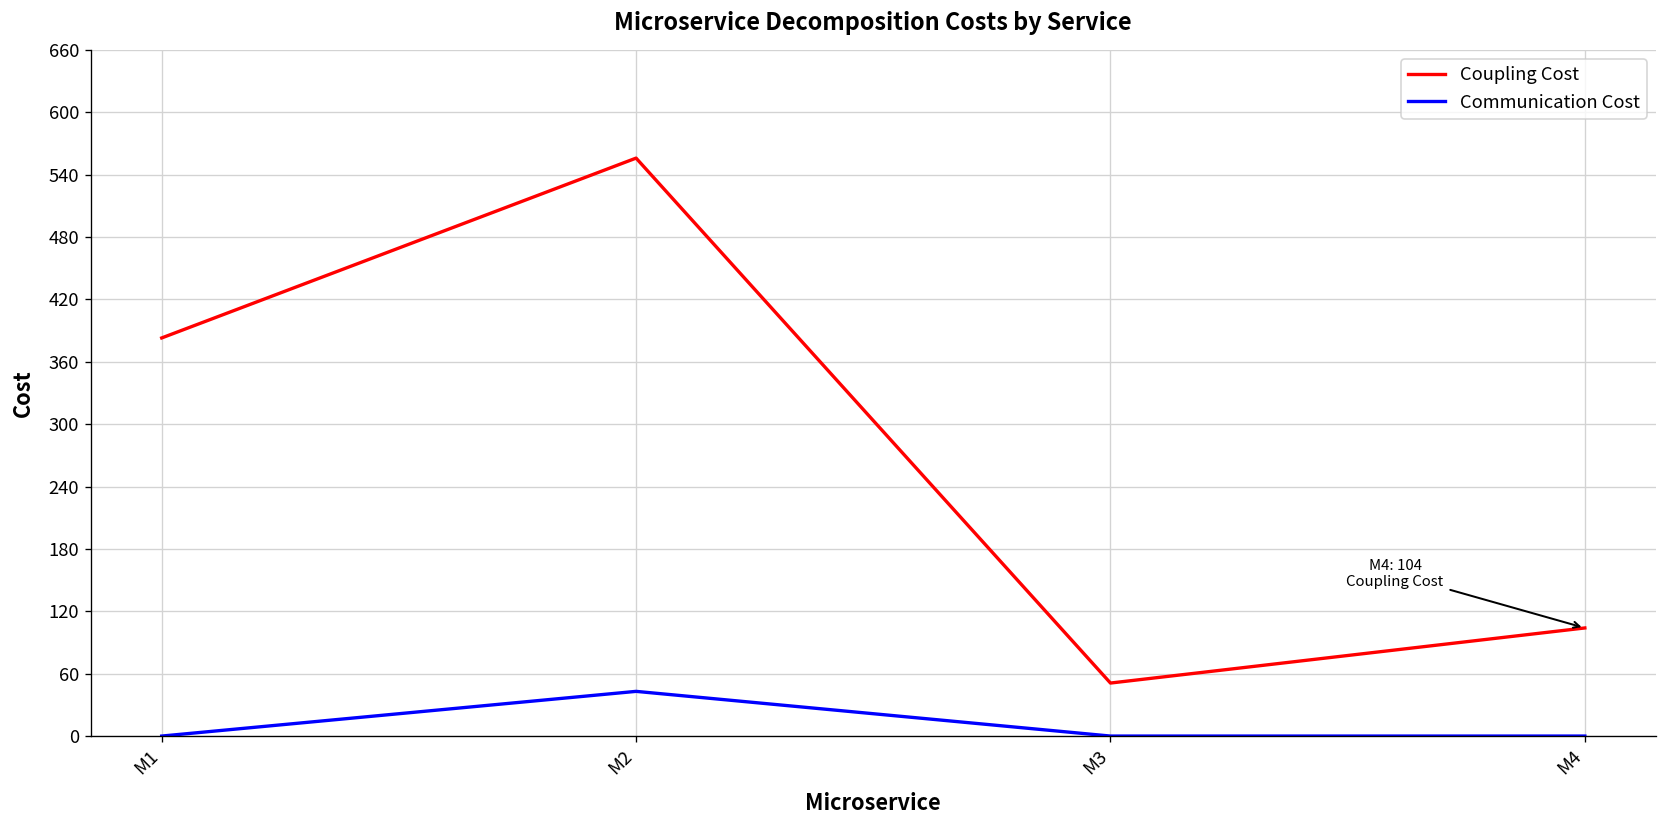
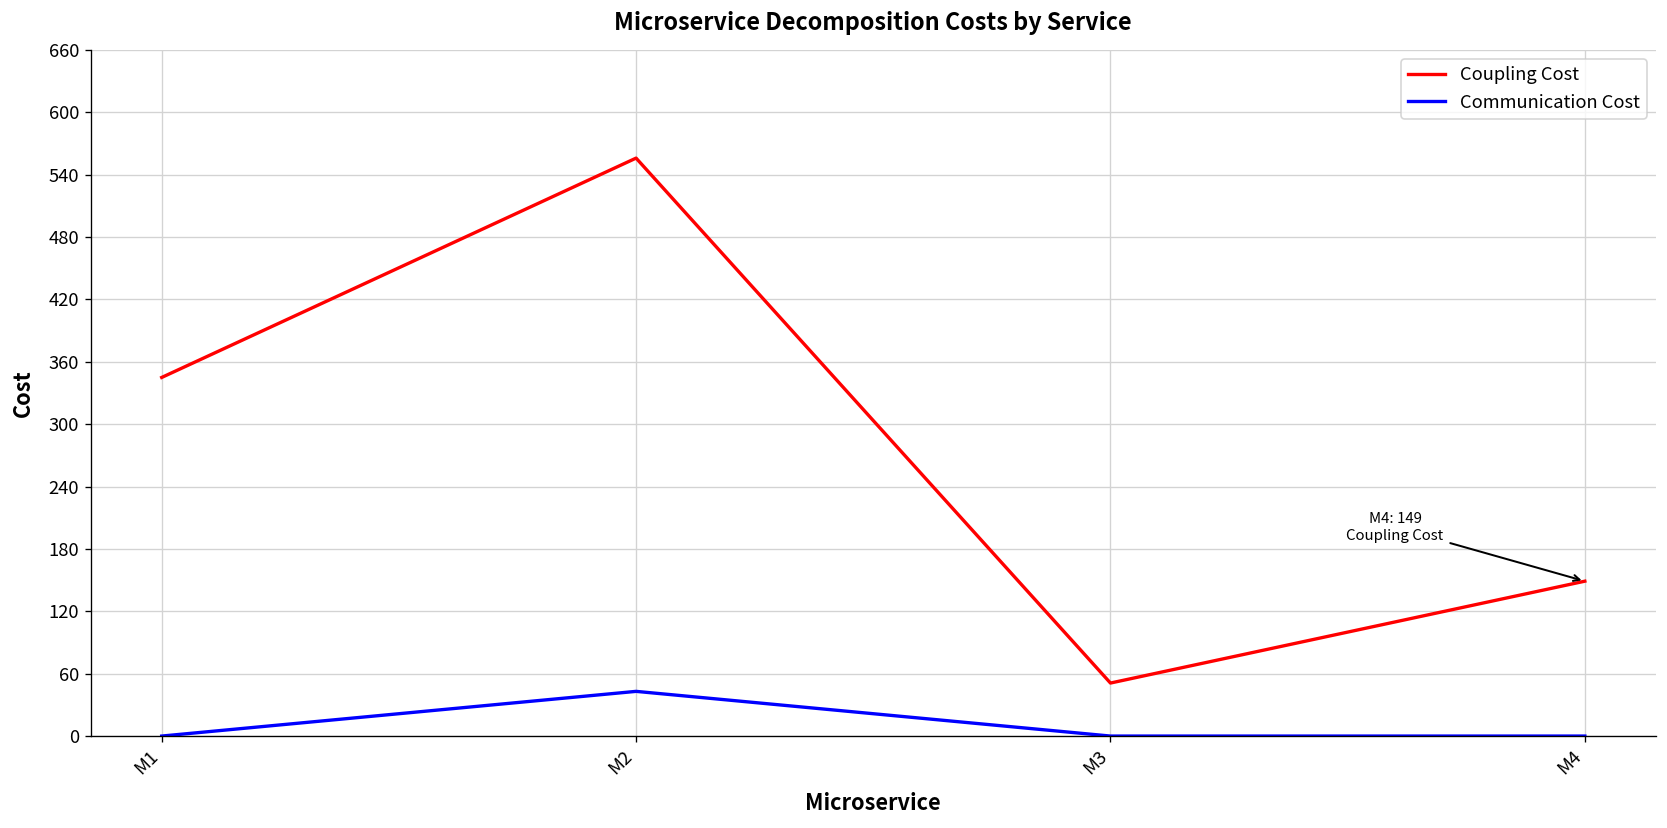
  {
    "Coupling Cost": {
-     "M1": 380,
-     "M4": 104
+     "M1": 350,
+     "M4": 149
    },
    "Communication Cost": {
      "M1": 0,
      "M2": 40,
      "M3": 0,
      "M4": 0
    }
  }
